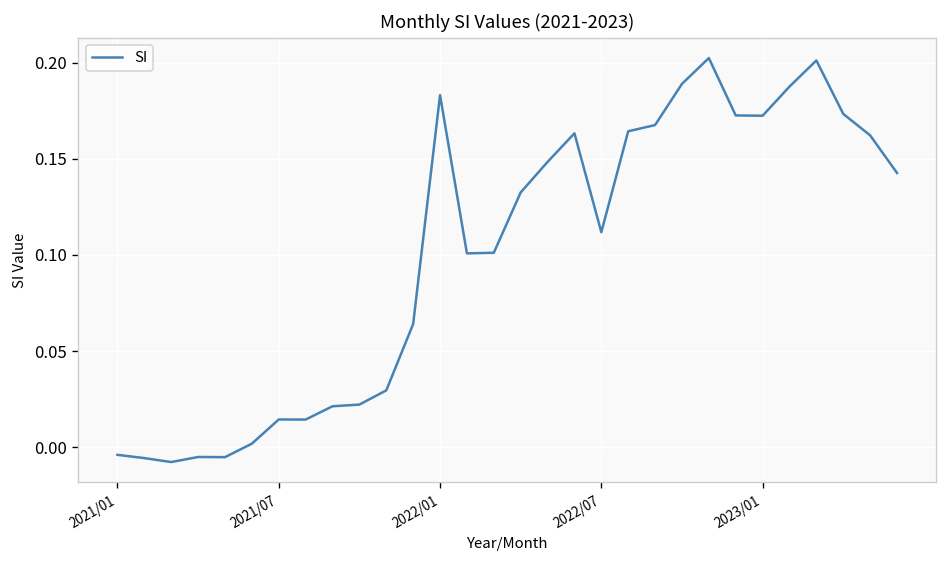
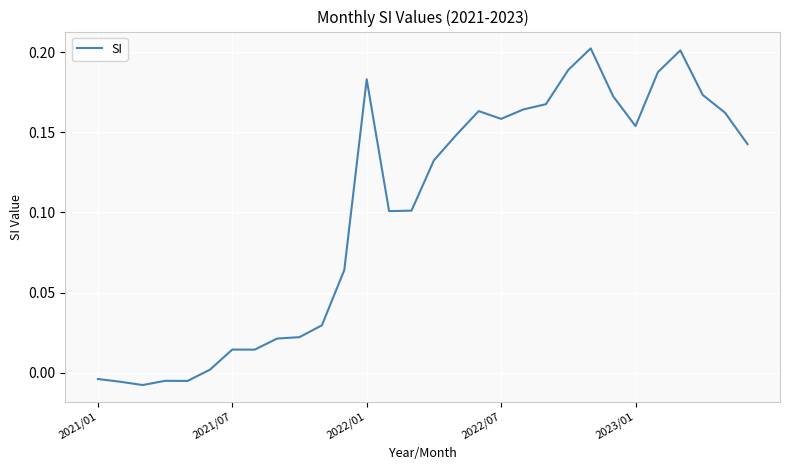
  {
    "2021/01": -0.004,
    "2021/07": 0.014,
    "2022/01": 0.183,
-   "2022/07": 0.112,
-   "2023/01": 0.172
+   "2022/07": 0.158,
+   "2023/01": 0.154
  }
